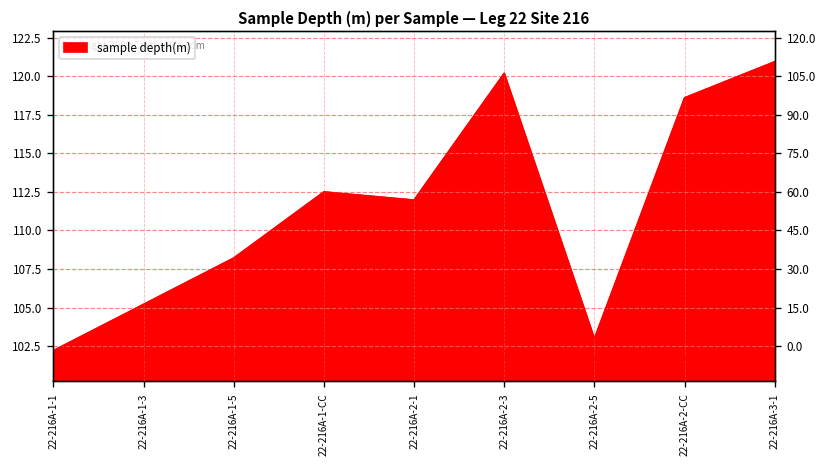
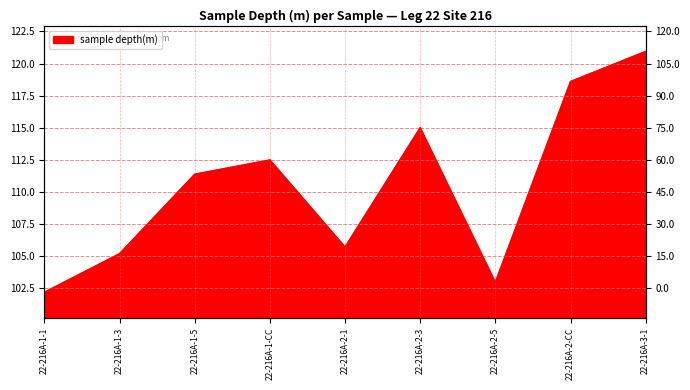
  {
    "22-216A-1-1": 102.2,
    "22-216A-1-3": 105.2,
-   "22-216A-1-5": 108.2,
+   "22-216A-1-5": 111.4,
    "22-216A-1-CC": 112.5,
-   "22-216A-2-1": 112.0,
-   "22-216A-2-3": 120.2,
+   "22-216A-2-1": 105.7,
+   "22-216A-2-3": 115.0,
    "22-216A-2-5": 103.0,
    "22-216A-2-CC": 118.6,
    "22-216A-3-1": 120.9
  }
